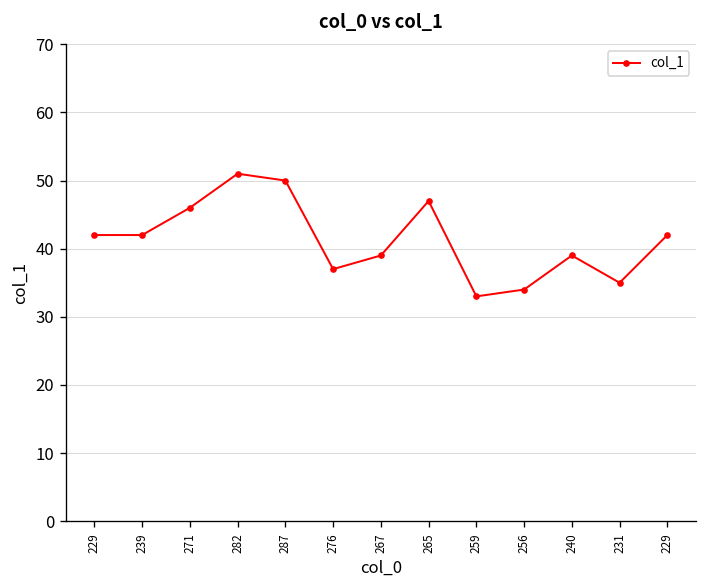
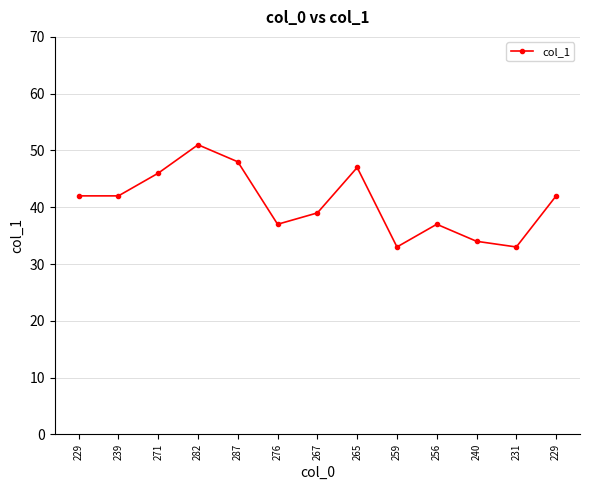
  {
    "239": 42,
    "271": 46,
    "282": 51,
-   "287": 50,
+   "287": 48,
    "276": 37,
    "267": 39,
    "265": 47,
    "259": 33,
-   "256": 34,
-   "240": 39,
-   "231": 35
+   "256": 37,
+   "240": 34,
+   "231": 33
  }
